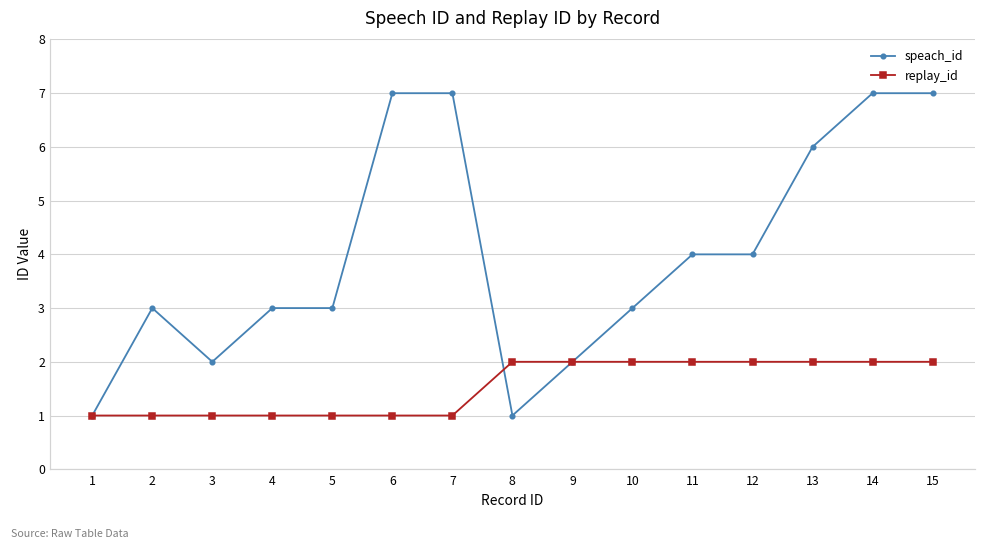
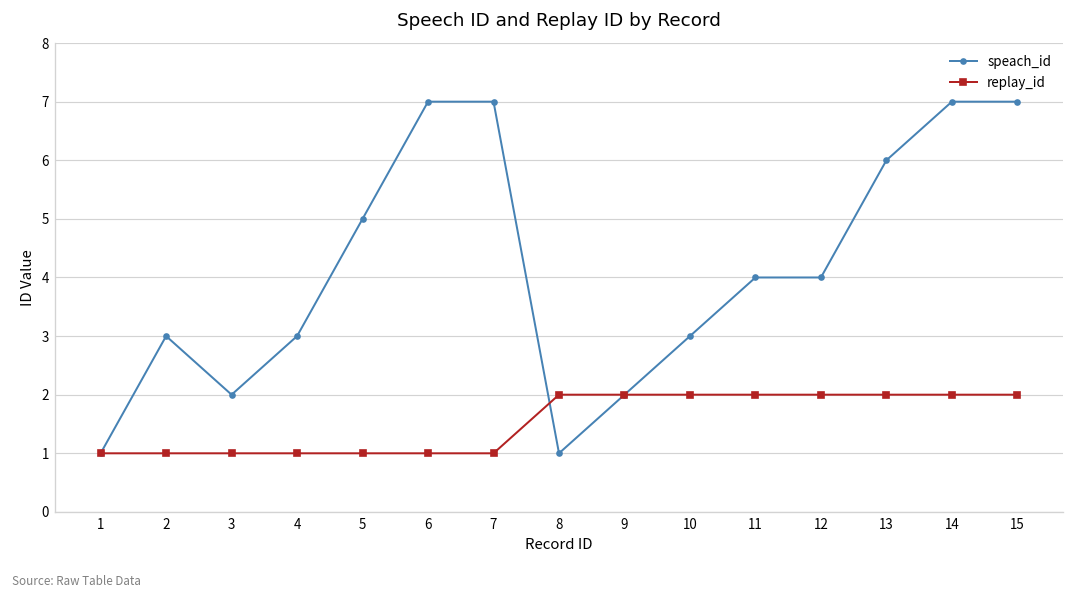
  {
    "speach_id": {
      "2": 3,
      "3": 2,
      "4": 3,
-     "5": 3,
+     "5": 5,
      "6": 7,
      "7": 7,
      "8": 1,
      "10": 3,
      "11": 4,
      "12": 4,
      "13": 6,
      "14": 7,
      "15": 7
    },
    "replay_id": {
      "2": 1,
      "3": 1,
      "4": 1,
      "5": 1,
      "6": 1,
      "7": 1,
      "8": 2,
      "10": 2,
      "11": 2,
      "12": 2,
      "13": 2,
      "14": 2,
      "15": 2
    }
  }
